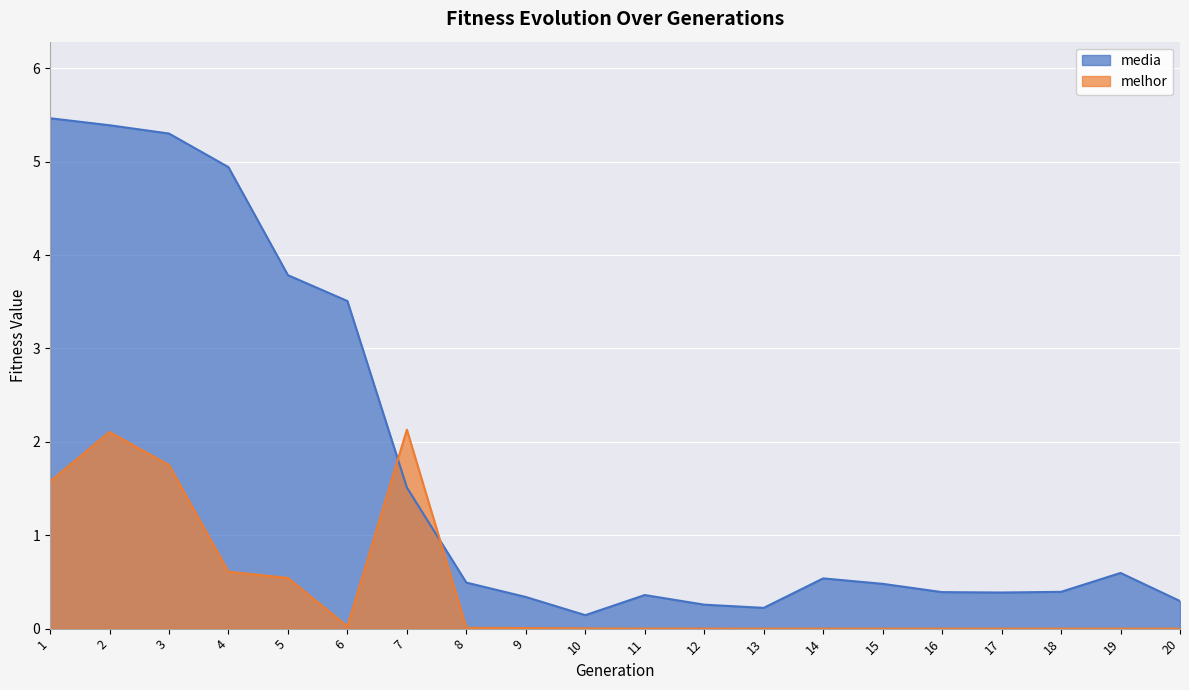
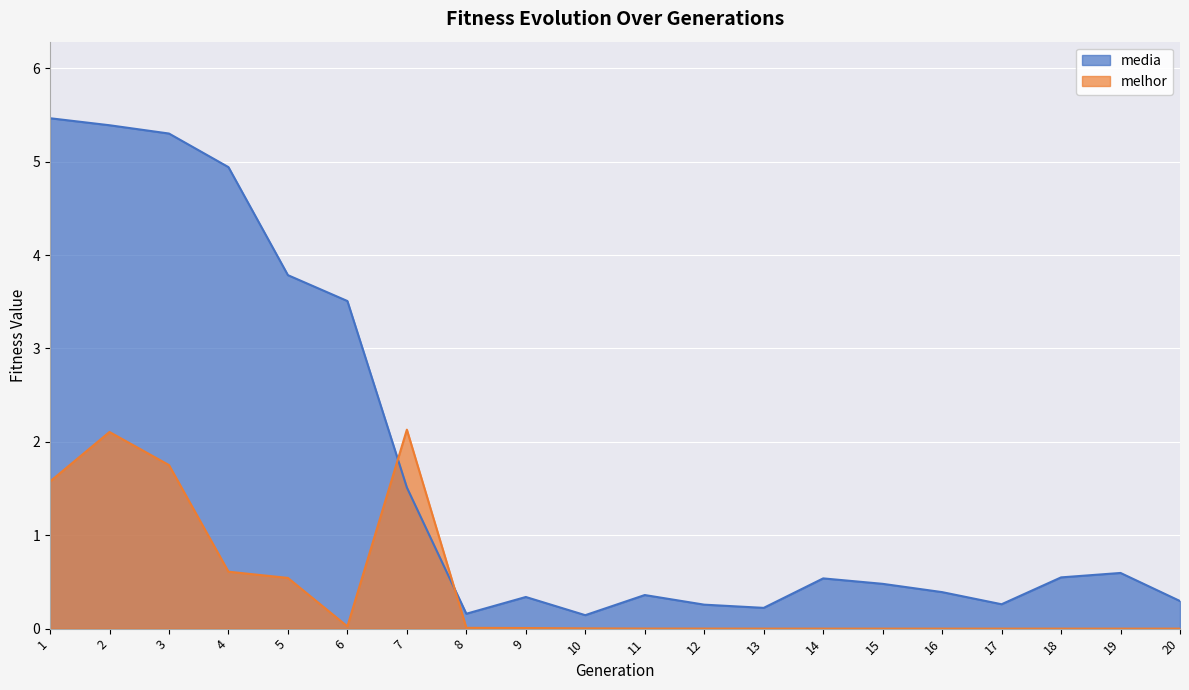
  {
    "media": {
      "1": 5.5,
      "2": 5.4,
      "3": 5.3,
      "4": 4.9,
      "5": 3.8,
      "6": 3.5,
      "7": 1.5,
-     "8": 0.5,
+     "8": 0.2,
      "9": 0.3,
      "10": 0.1,
      "11": 0.4,
      "12": 0.3,
      "13": 0.2,
      "14": 0.5,
      "15": 0.5,
      "16": 0.4,
-     "17": 0.4,
-     "18": 0.4,
+     "17": 0.3,
+     "18": 0.5,
      "19": 0.6,
      "20": 0.3
    },
    "melhor": {
      "1": 1.6,
      "2": 2.1,
      "3": 1.8,
      "4": 0.6,
      "5": 0.5,
      "6": 0.0,
      "7": 2.1,
      "8": 0.0,
      "9": 0.0,
      "10": 0.0,
      "11": 0.0,
      "12": 0.0,
      "13": 0.0,
      "14": 0.0,
      "15": 0.0,
      "16": 0.0,
      "17": 0.0,
      "18": 0.0,
      "19": 0.0,
      "20": 0.0
    }
  }
